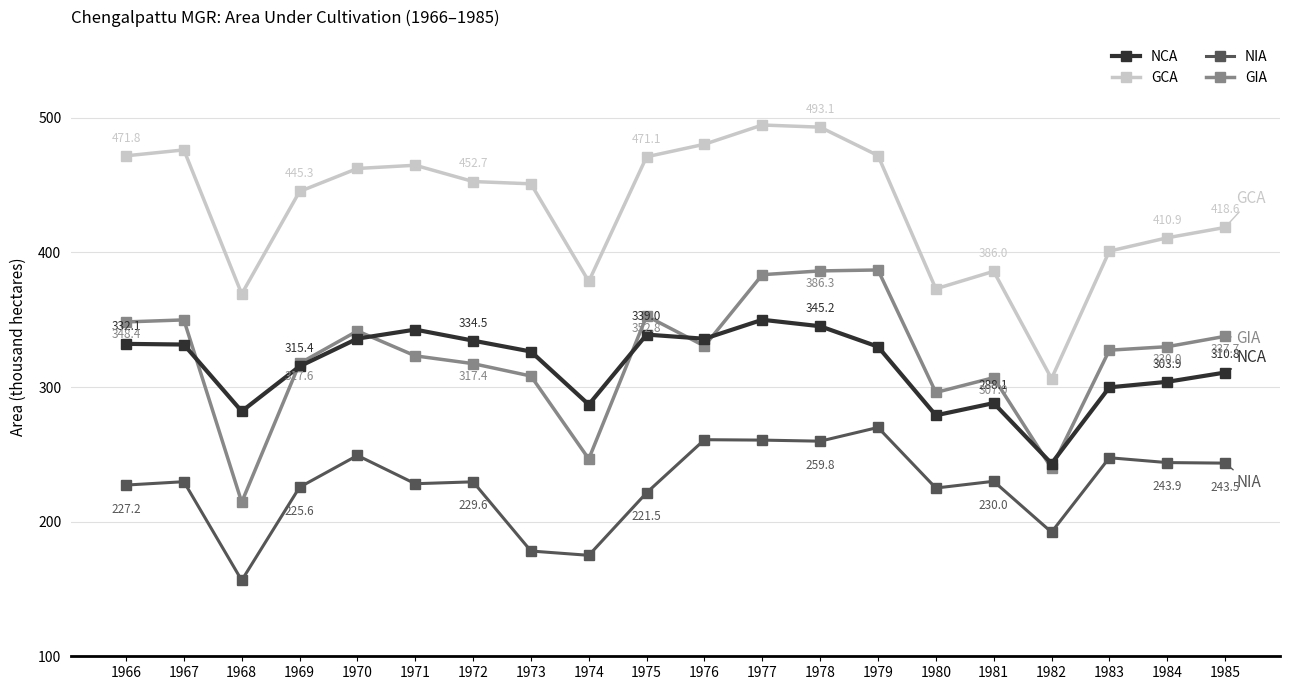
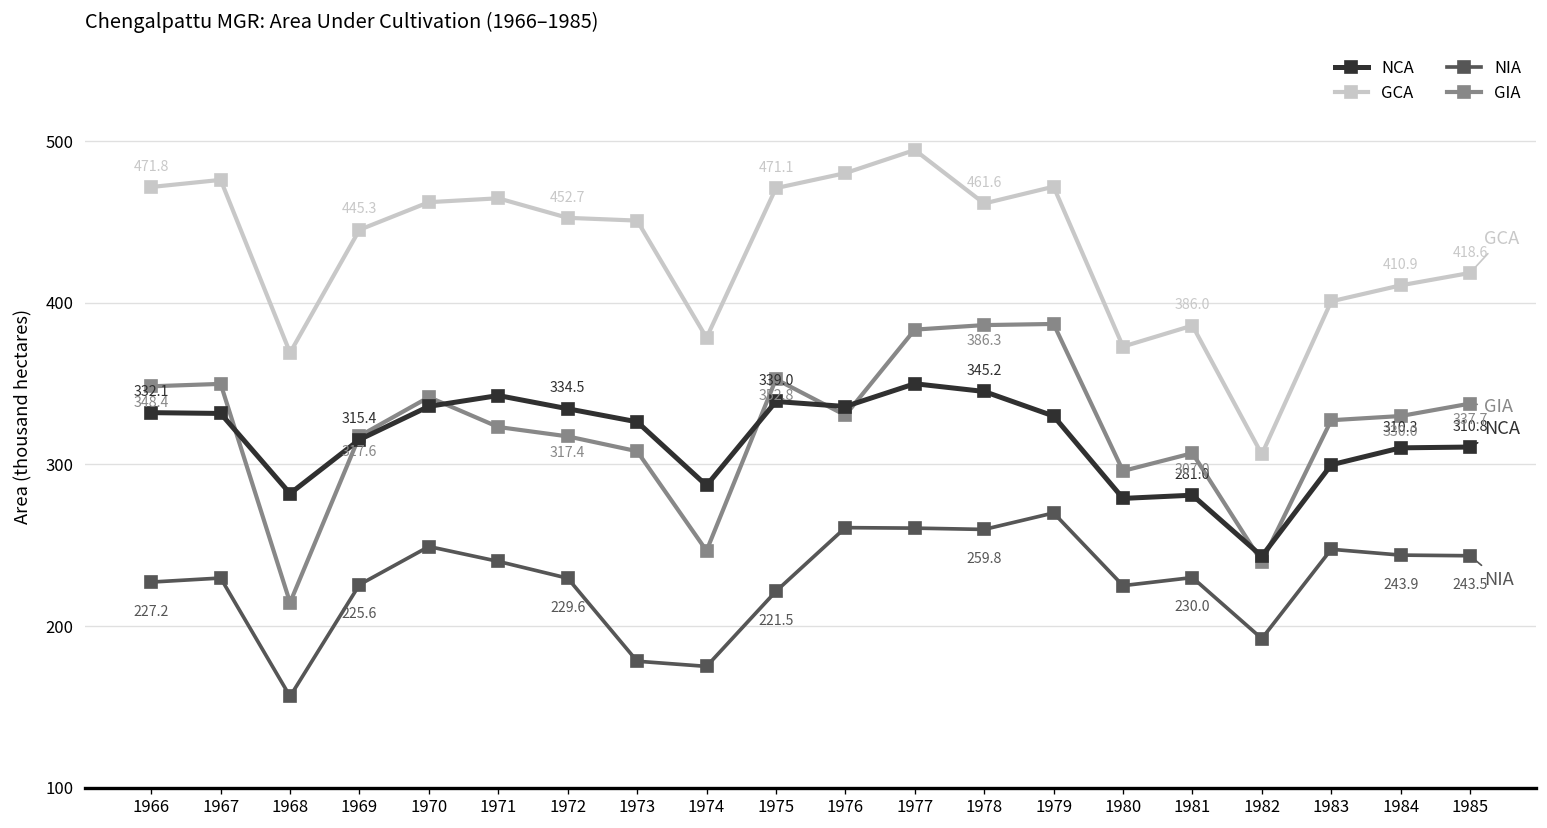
  {
    "NCA": {
      "1969": 315.4,
      "1972": 334.5,
      "1978": 345.2,
-     "1981": 288.1,
-     "1984": 303.9
+     "1981": 281.0,
+     "1984": 310.3
    },
    "GCA": {
      "1966": 471.8,
      "1969": 445.3,
      "1972": 452.7,
      "1975": 471.1,
-     "1978": 493.1,
+     "1978": 461.6,
      "1981": 386.0,
      "1984": 410.9
    },
    "NIA": {
      "1967": 230,
      "1968": 156,
      "1970": 249,
-     "1971": 228,
+     "1971": 240,
      "1973": 178,
      "1974": 175,
      "1976": 261,
      "1977": 261,
      "1979": 270,
      "1980": 225,
      "1982": 192,
      "1983": 248
    },
    "GIA": {
      "1969": 317.6,
      "1972": 317.4,
      "1978": 386.3
    }
  }
